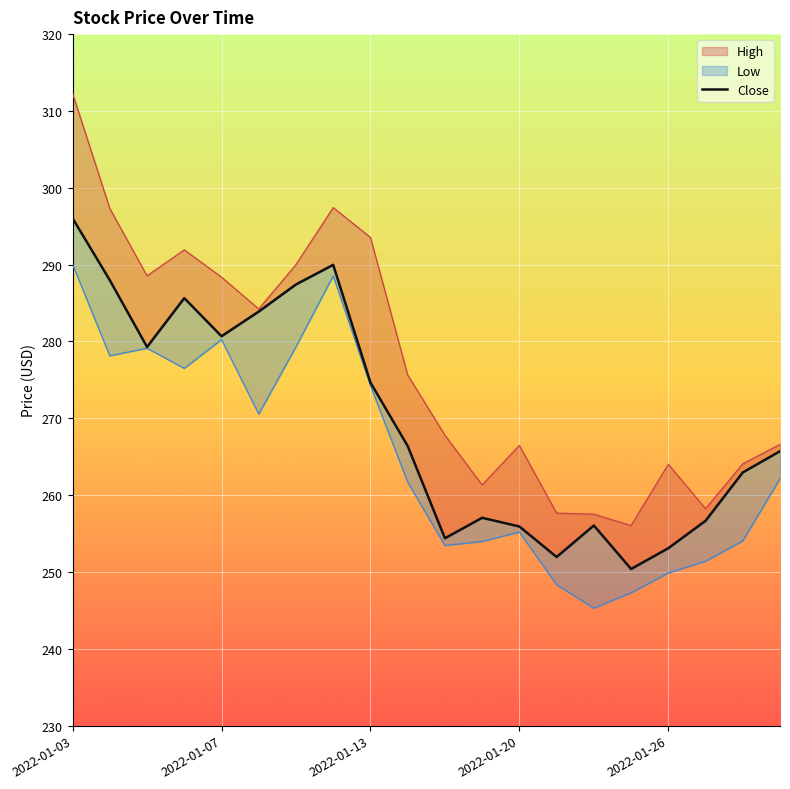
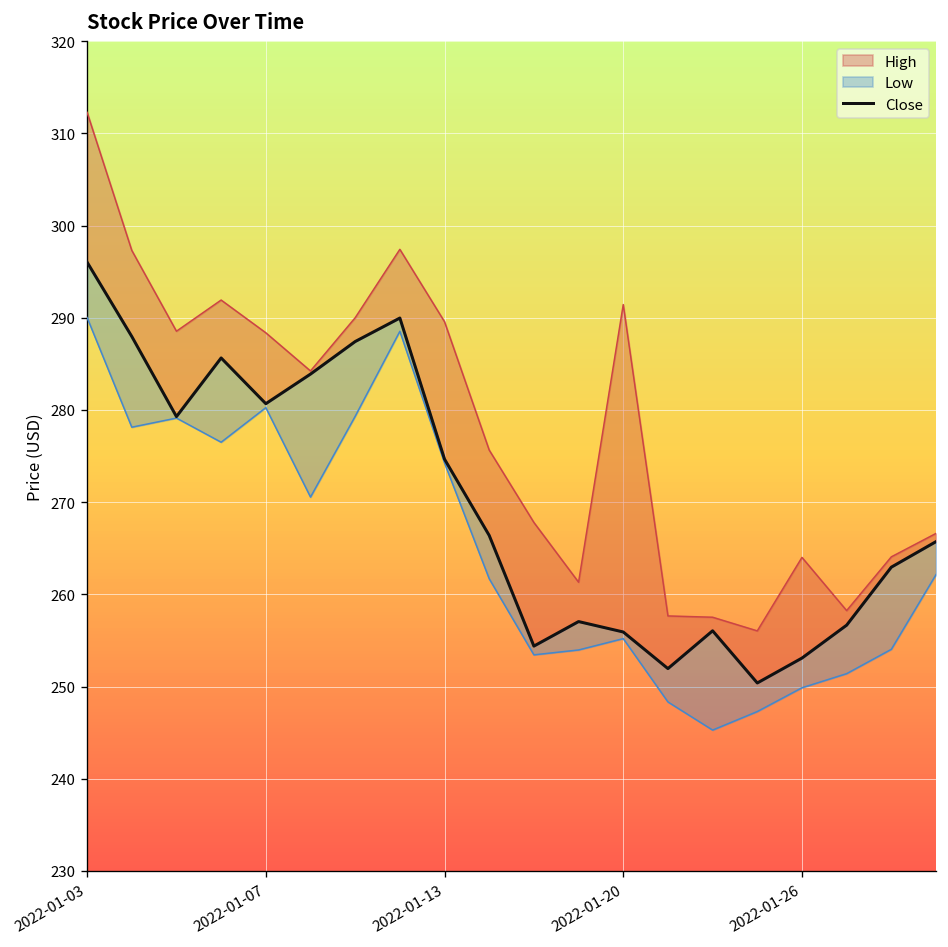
  {
    "High": {
      "2022-01-03": 312,
      "2022-01-07": 288,
-     "2022-01-13": 294,
-     "2022-01-20": 266,
+     "2022-01-13": 290,
+     "2022-01-20": 291,
      "2022-01-26": 264
    }
  }
